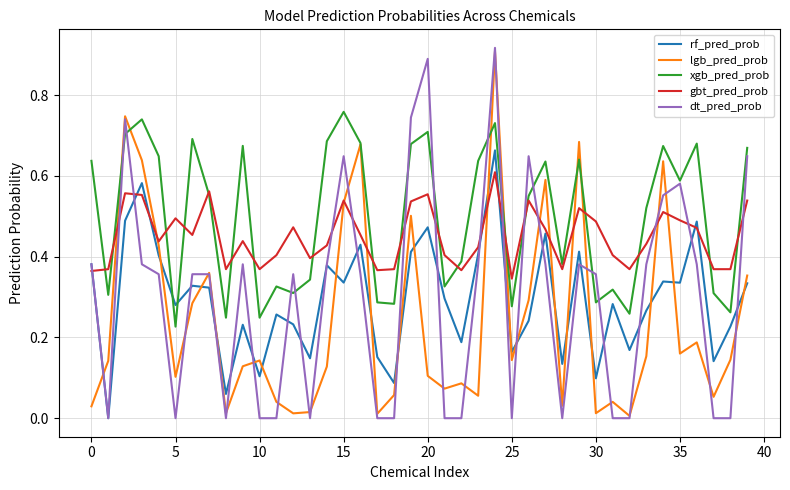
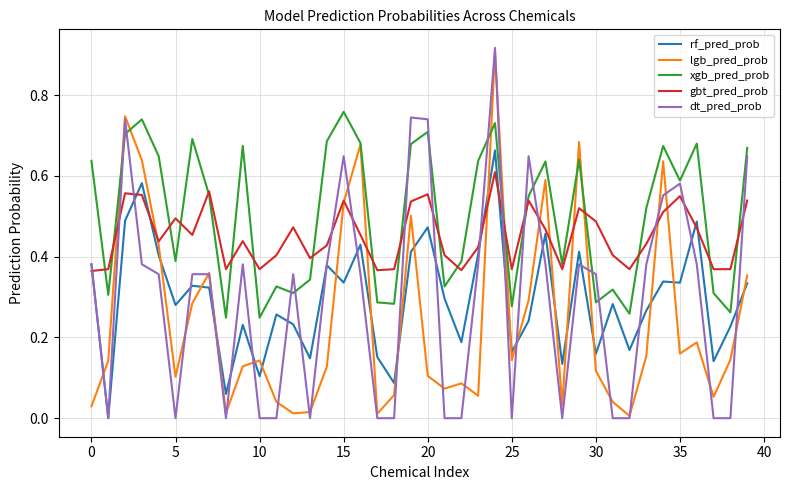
  {
    "rf_pred_prob": {
      "5": 0.28,
      "10": 0.10,
      "15": 0.34,
      "20": 0.47,
      "25": 0.16,
-     "30": 0.10,
+     "30": 0.16,
      "35": 0.34
    },
    "lgb_pred_prob": {
      "0": 0.03,
      "5": 0.10,
      "10": 0.14,
      "20": 0.10,
      "25": 0.14,
-     "30": 0.01,
+     "30": 0.12,
      "35": 0.16
    },
    "xgb_pred_prob": {
      "0": 0.64,
-     "5": 0.23,
+     "5": 0.39,
      "10": 0.25,
      "15": 0.76,
      "20": 0.71,
      "25": 0.28,
      "30": 0.29,
      "35": 0.59
    },
    "gbt_pred_prob": {
      "0": 0.36,
      "5": 0.50,
      "10": 0.37,
      "20": 0.55,
-     "25": 0.35,
+     "25": 0.37,
      "30": 0.49,
-     "35": 0.49
+     "35": 0.55
    },
    "dt_pred_prob": {
      "5": 0.00,
      "10": 0.00,
      "15": 0.65,
-     "20": 0.89,
+     "20": 0.74,
      "25": 0.00,
      "30": 0.36,
      "35": 0.58
    }
  }
